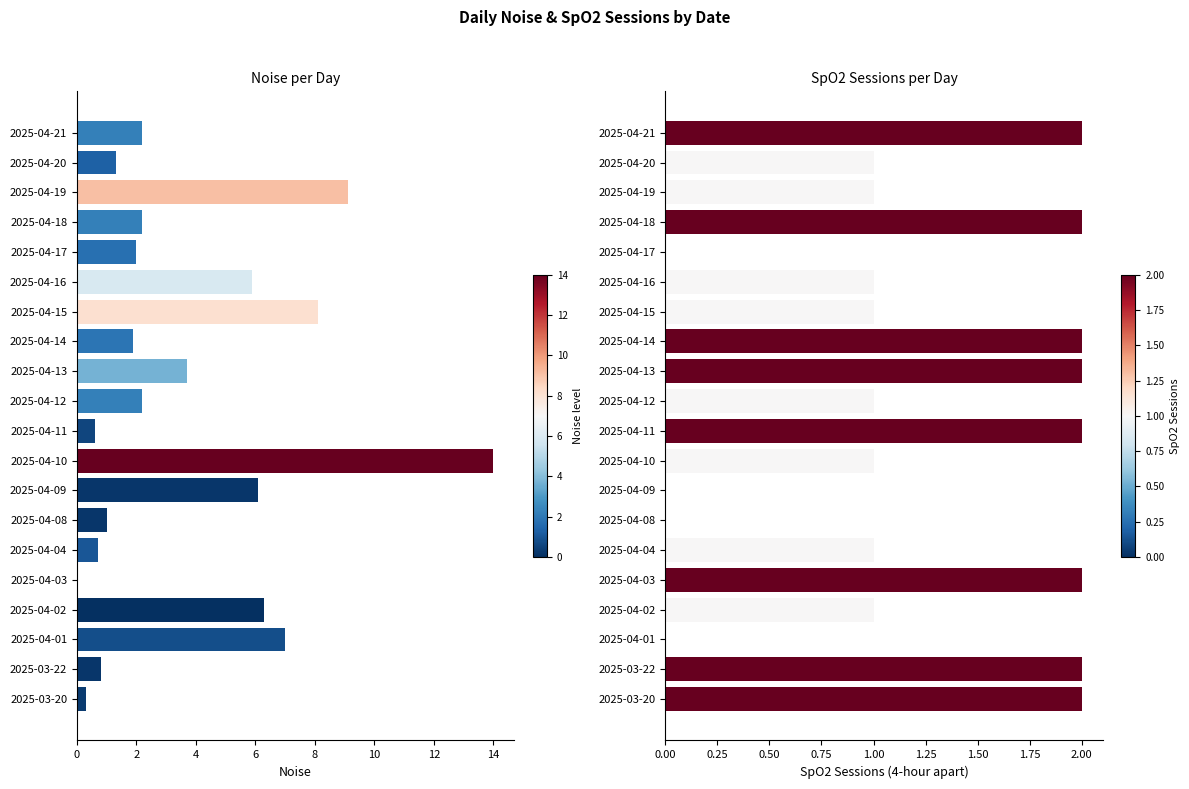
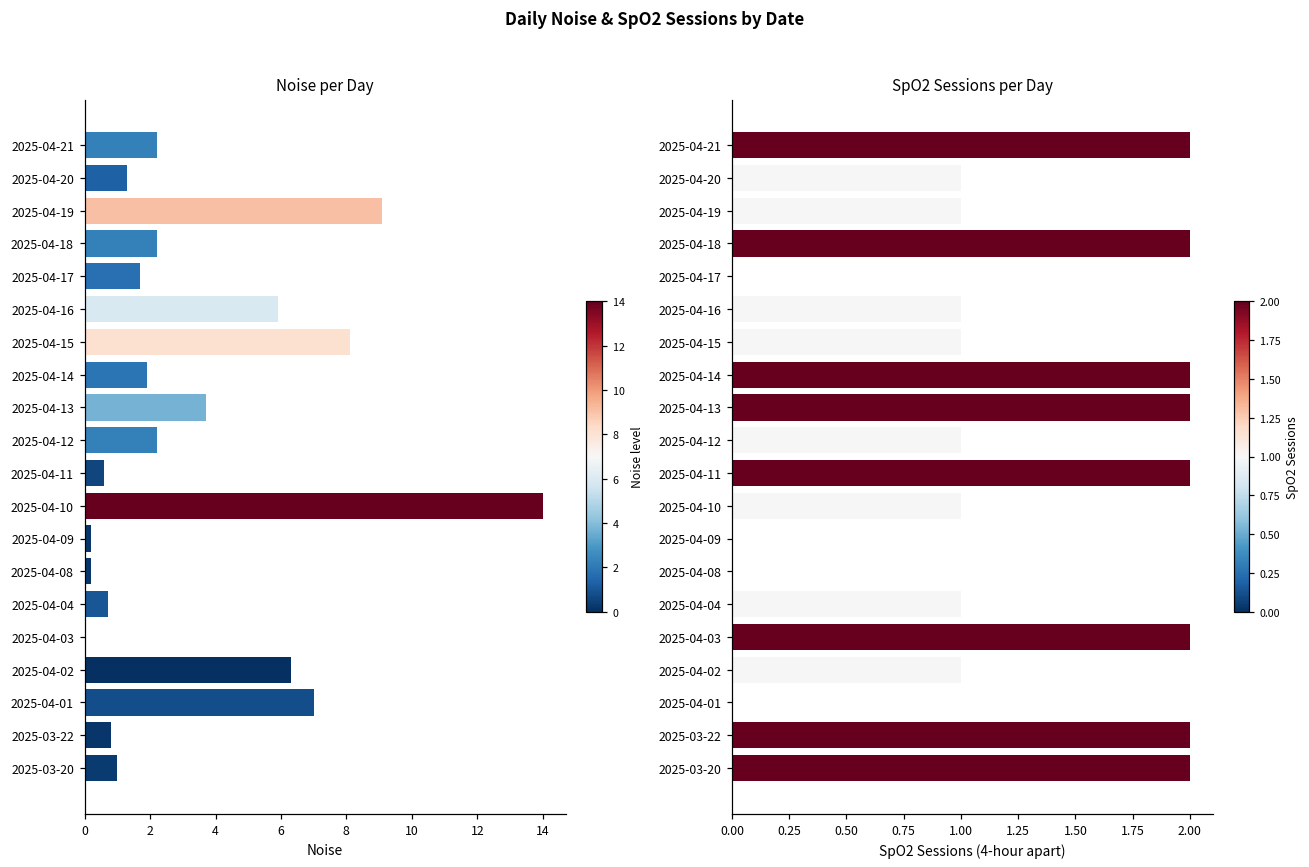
  {
    "Noise per Day": {
      "2025-04-21": 2.2,
      "2025-04-20": 1.3,
      "2025-04-19": 9.1,
      "2025-04-18": 2.2,
-     "2025-04-17": 2.0,
+     "2025-04-17": 1.7,
      "2025-04-16": 5.9,
      "2025-04-15": 8.1,
      "2025-04-14": 1.9,
      "2025-04-13": 3.7,
      "2025-04-12": 2.2,
      "2025-04-11": 0.6,
      "2025-04-10": 14.0,
-     "2025-04-09": 6.1,
-     "2025-04-08": 1.0,
+     "2025-04-09": 0.2,
+     "2025-04-08": 0.2,
      "2025-04-04": 0.7,
      "2025-04-03": 0.0,
      "2025-04-02": 6.3,
      "2025-04-01": 7.0,
      "2025-03-22": 0.8,
-     "2025-03-20": 0.3
+     "2025-03-20": 1.0
    },
    "SpO2 Sessions per Day": {
      "2025-04-21": 2.00,
      "2025-04-20": 1.00,
      "2025-04-19": 1.00,
      "2025-04-18": 2.00,
      "2025-04-17": 0.00,
      "2025-04-16": 1.00,
      "2025-04-15": 1.00,
      "2025-04-14": 2.00,
      "2025-04-13": 2.00,
      "2025-04-12": 1.00,
      "2025-04-11": 2.00,
      "2025-04-10": 1.00,
      "2025-04-09": 0.00,
      "2025-04-08": 0.00,
      "2025-04-04": 1.00,
      "2025-04-03": 2.00,
      "2025-04-02": 1.00,
      "2025-04-01": 0.00,
      "2025-03-22": 2.00,
      "2025-03-20": 2.00
    }
  }
